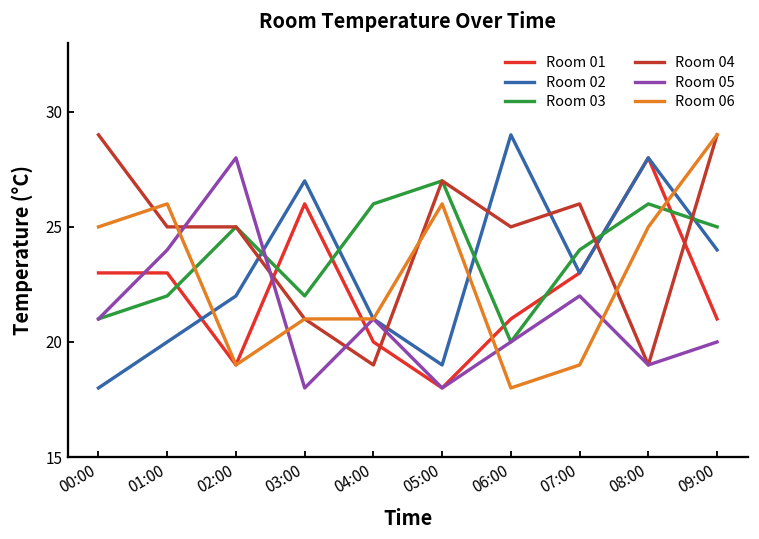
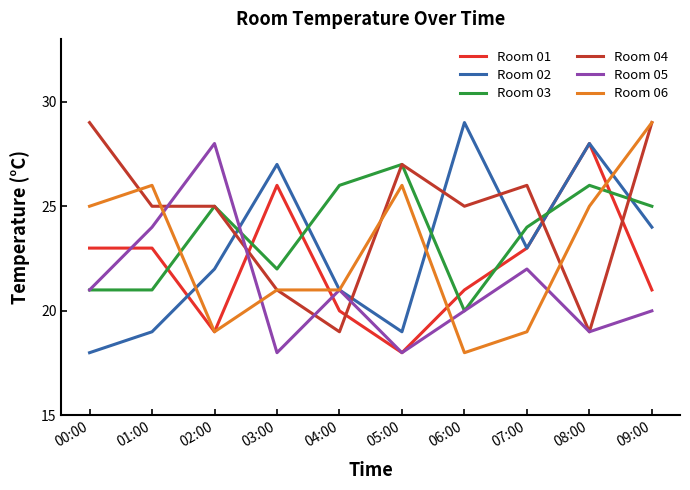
  {
    "Room 02": {
      "00:00": 18,
-     "01:00": 20,
+     "01:00": 19,
      "02:00": 22,
      "03:00": 27,
      "05:00": 19,
      "06:00": 29,
      "09:00": 24
    },
    "Room 03": {
-     "01:00": 22,
+     "01:00": 21,
      "03:00": 22,
      "04:00": 26,
      "07:00": 24,
      "08:00": 26,
      "09:00": 25
    },
    "Room 05": {
      "01:00": 24,
      "02:00": 28,
      "03:00": 18,
      "07:00": 22,
      "09:00": 20
    },
    "Room 06": {
      "00:00": 25,
      "01:00": 26,
      "05:00": 26,
      "06:00": 18,
      "07:00": 19,
      "08:00": 25
    }
  }
